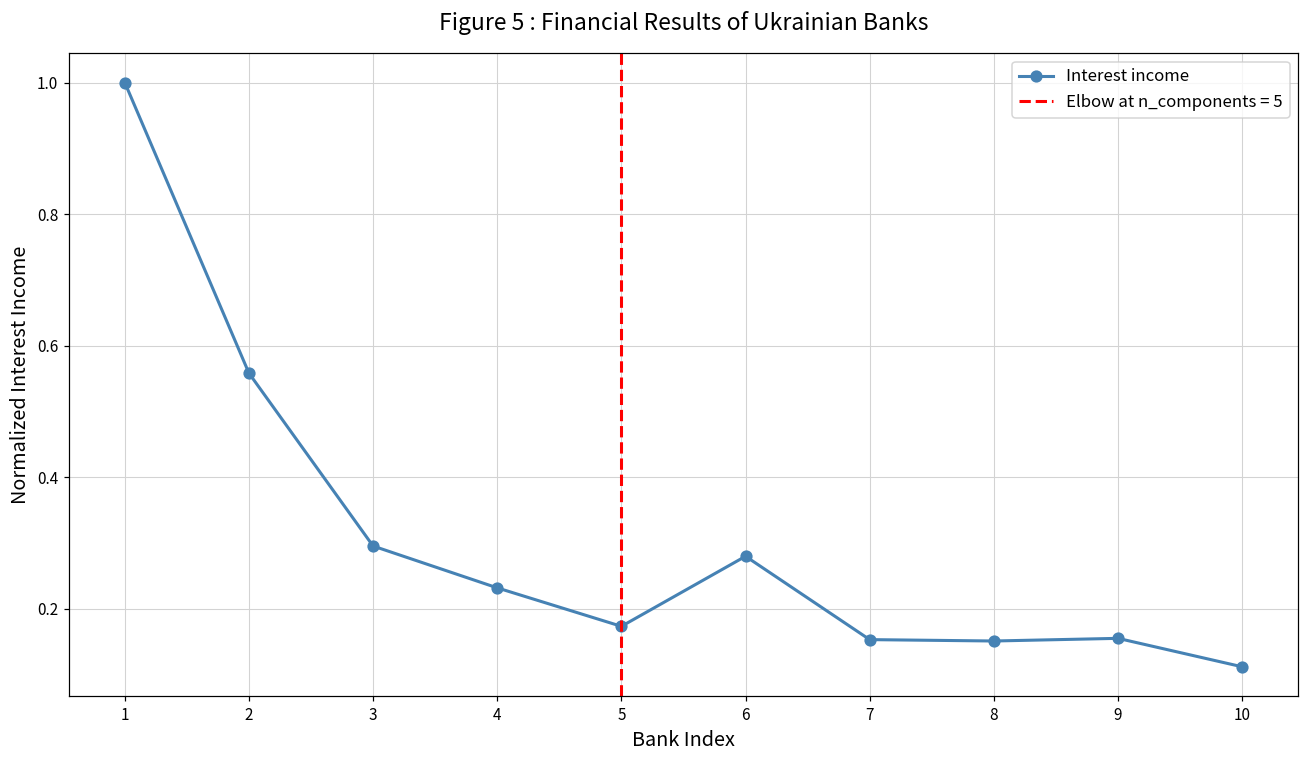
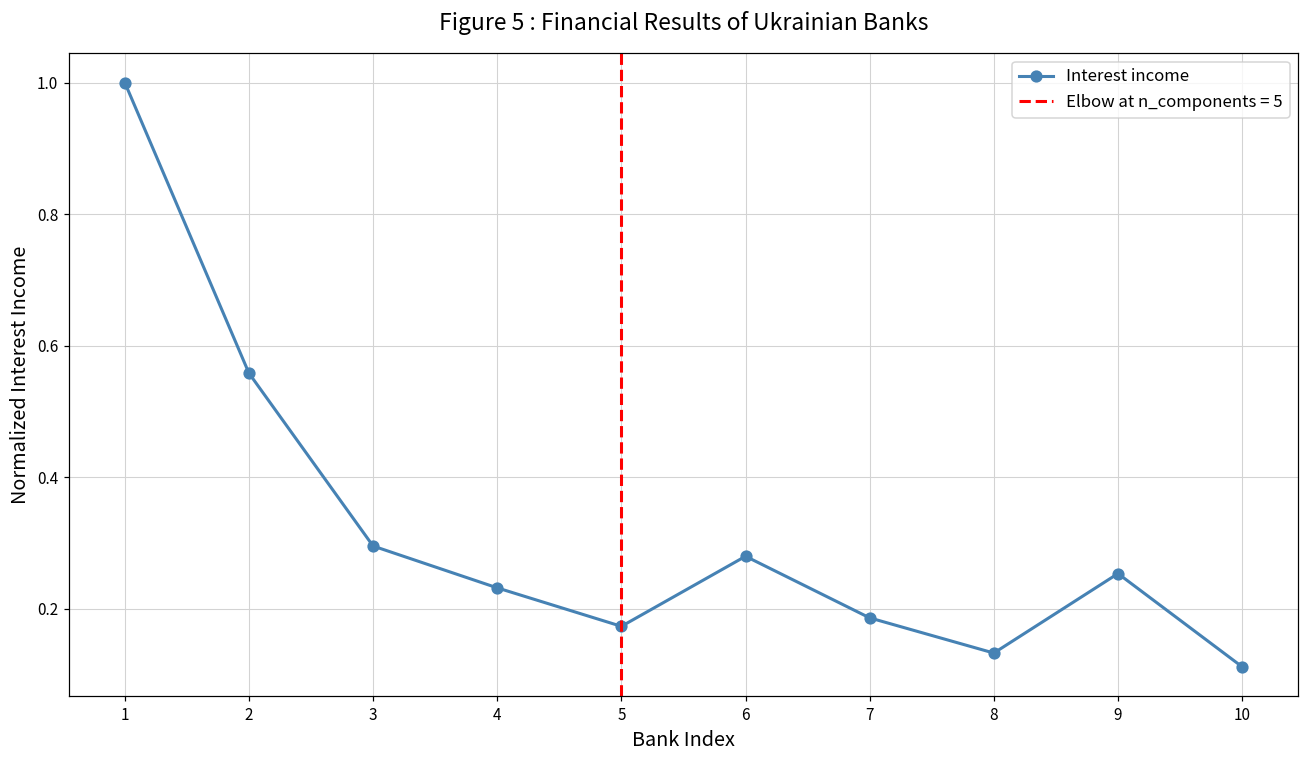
  {
    "1": 1.00,
    "2": 0.56,
    "3": 0.30,
    "4": 0.23,
    "5": 0.17,
    "6": 0.28,
-   "7": 0.15,
-   "8": 0.15,
-   "9": 0.15,
+   "7": 0.19,
+   "8": 0.13,
+   "9": 0.25,
    "10": 0.11
  }
